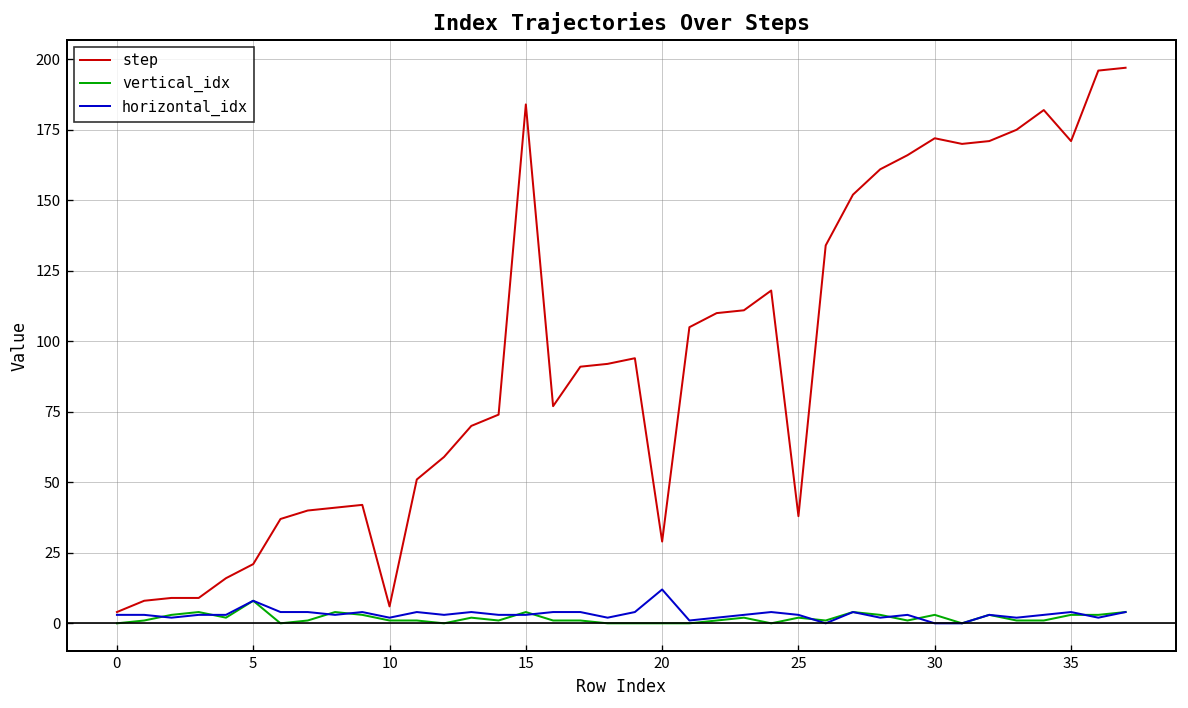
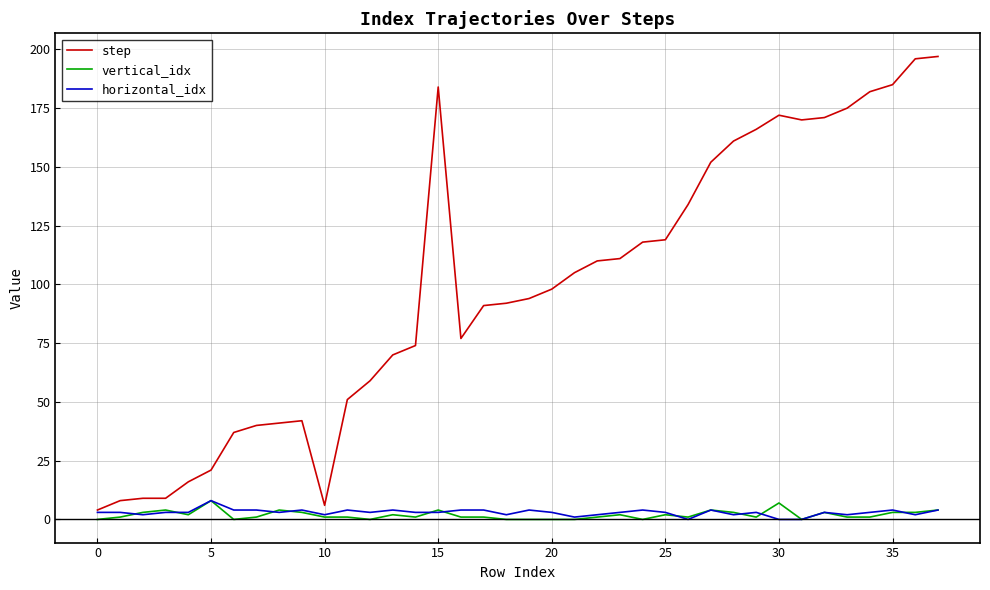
  {
    "step": {
      "5": 21,
      "10": 6,
      "15": 184,
-     "20": 29,
-     "25": 38,
+     "20": 98,
+     "25": 119,
      "30": 172,
-     "35": 171
+     "35": 185
    },
    "vertical_idx": {
      "0": 0,
      "20": 0,
-     "30": 3
+     "30": 7
    },
    "horizontal_idx": {
-     "20": 12,
+     "20": 3,
      "30": 0
    }
  }
